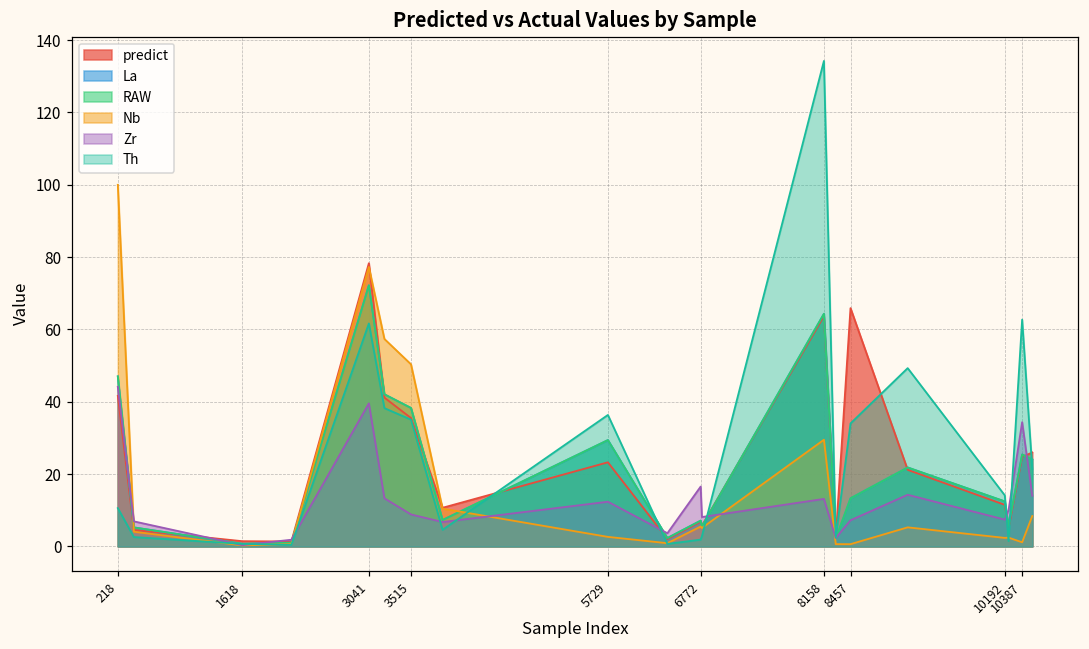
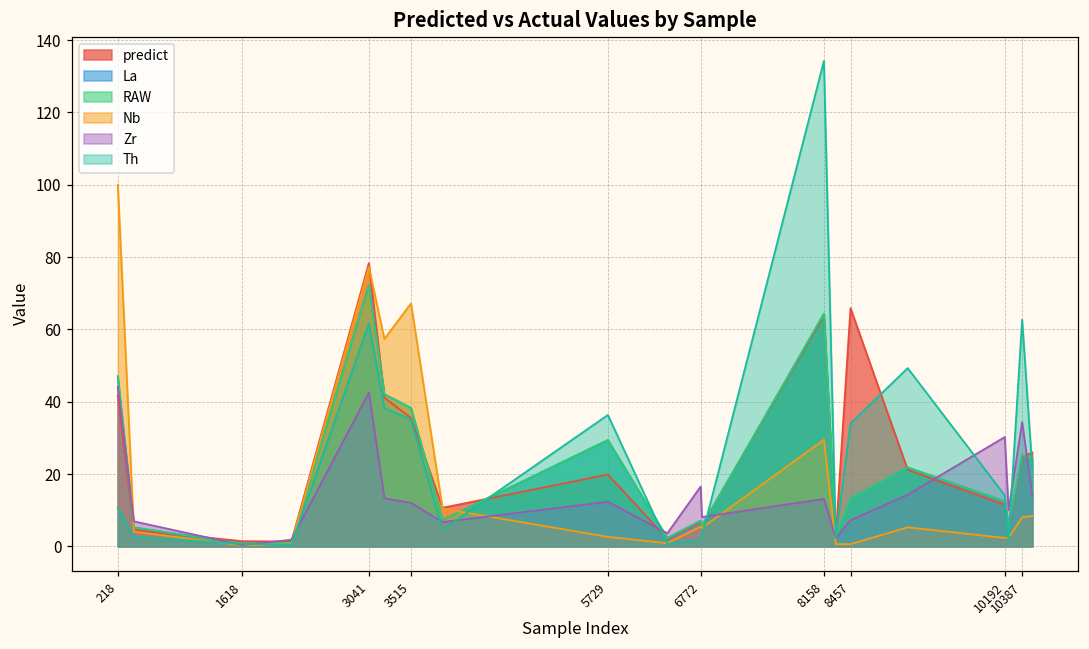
  {
    "predict": {
      "218": 42,
      "3041": 78,
-     "5729": 23,
+     "5729": 20,
      "8457": 66,
      "10192": 11
    },
    "Nb": {
      "218": 100,
      "3041": 77,
-     "3515": 50,
+     "3515": 67,
      "5729": 3,
      "8158": 29,
      "8457": 1,
      "10192": 2,
-     "10387": 1
+     "10387": 8
    },
    "Zr": {
      "218": 44,
-     "3041": 40,
-     "3515": 9,
+     "3041": 43,
+     "3515": 12,
      "5729": 12,
      "6772": 17,
      "8158": 13,
      "8457": 7,
-     "10192": 7,
+     "10192": 30,
      "10387": 34
    }
  }
